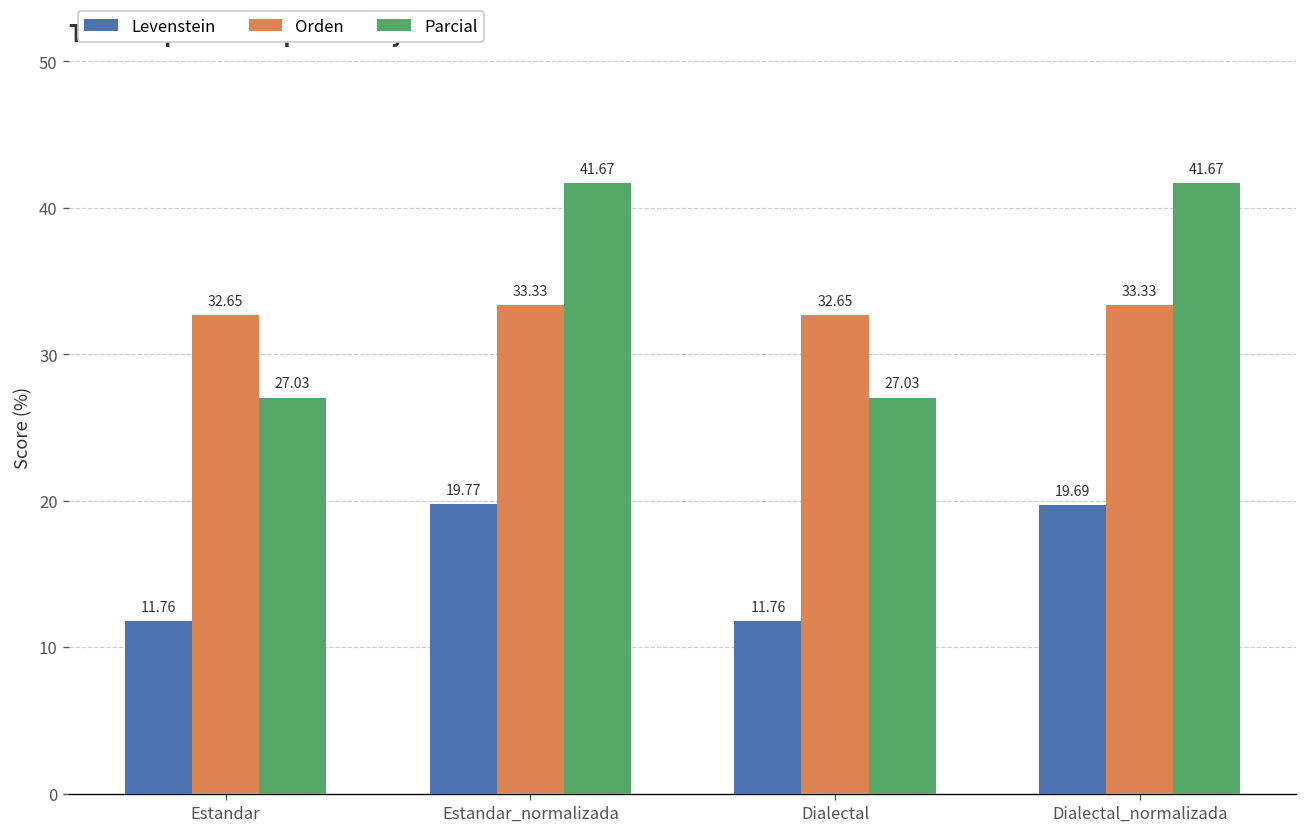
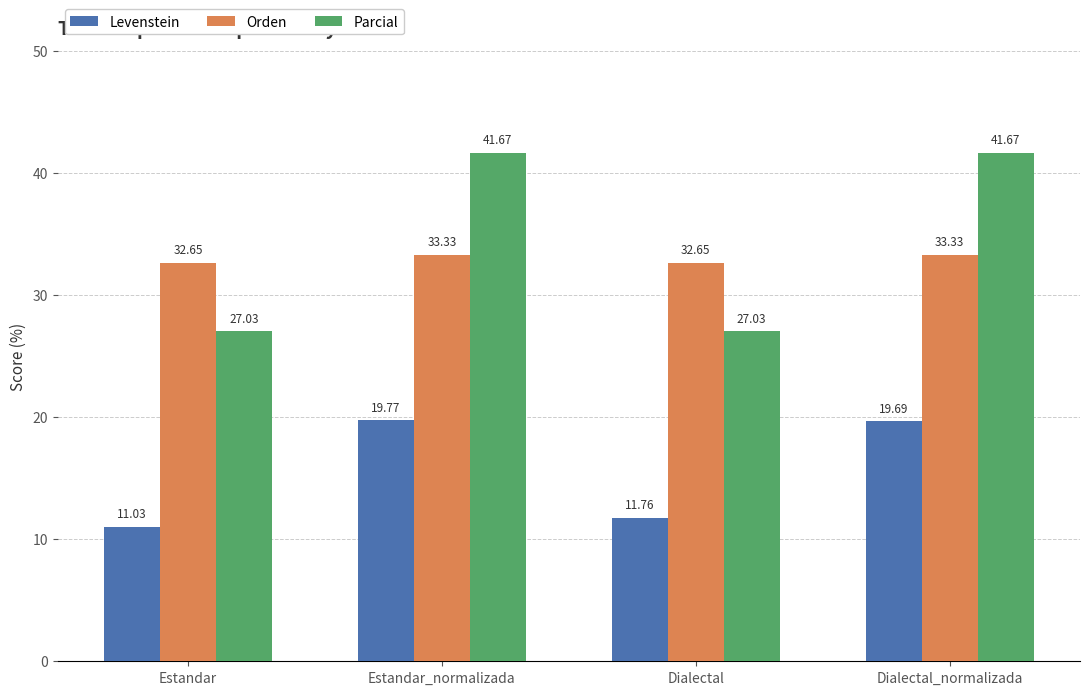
  {
    "Levenstein": {
-     "Estandar": 11.76,
+     "Estandar": 11.03,
      "Estandar_normalizada": 19.77,
      "Dialectal": 11.76,
      "Dialectal_normalizada": 19.69
    },
    "Orden": {
      "Estandar": 32.65,
      "Estandar_normalizada": 33.33,
      "Dialectal": 32.65,
      "Dialectal_normalizada": 33.33
    },
    "Parcial": {
      "Estandar": 27.03,
      "Estandar_normalizada": 41.67,
      "Dialectal": 27.03,
      "Dialectal_normalizada": 41.67
    }
  }
